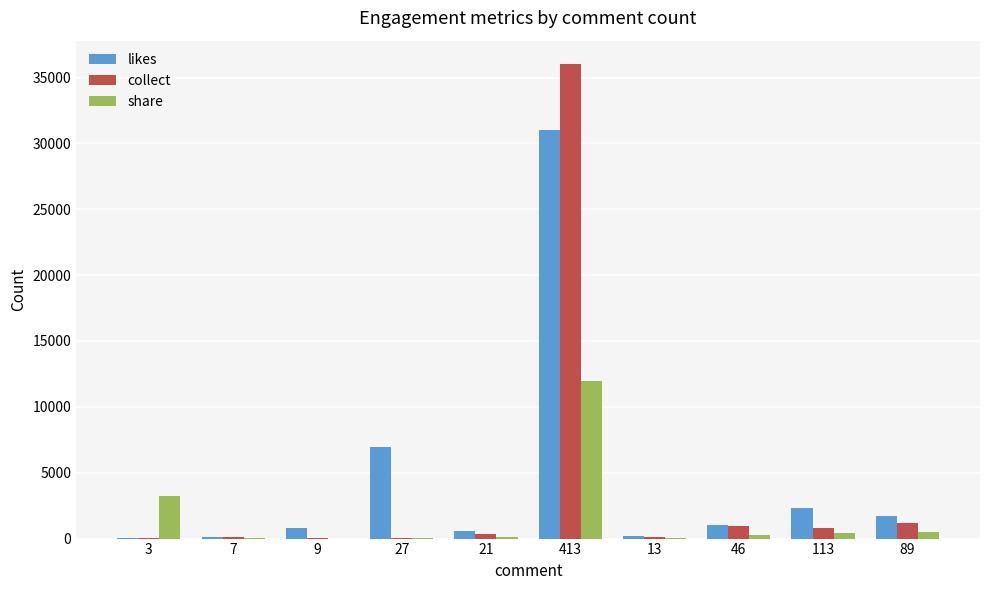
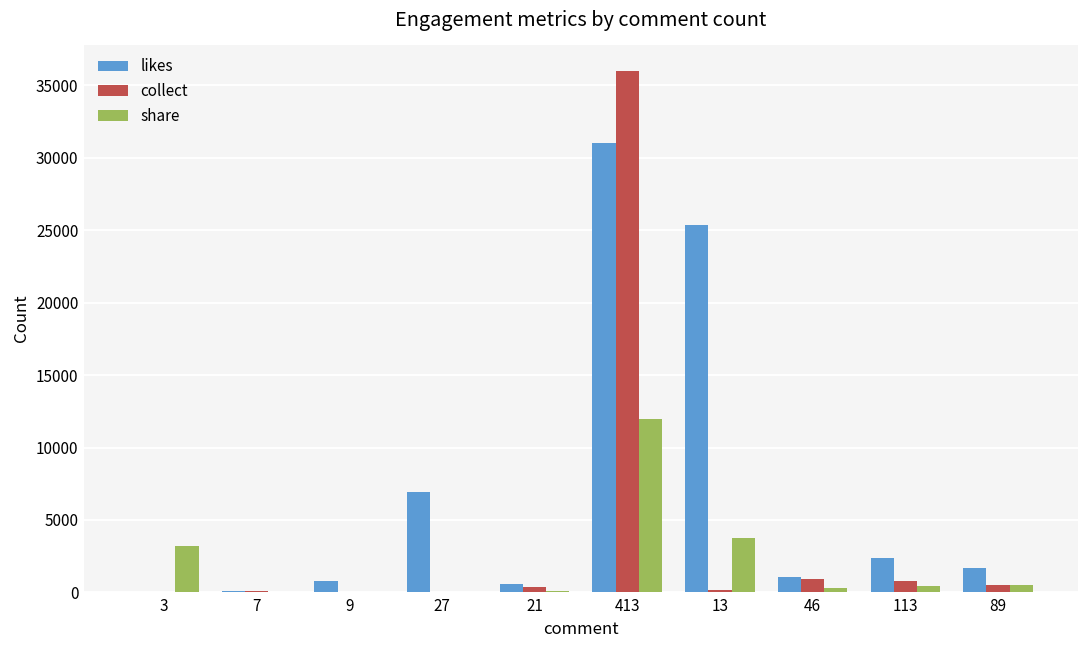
  {
    "likes": {
      "9": 800,
      "27": 6900,
      "21": 600,
      "413": 31000,
-     "13": 200,
+     "13": 25300,
      "46": 1100,
      "113": 2400,
      "89": 1700
    },
    "collect": {
      "21": 400,
      "413": 36000,
      "46": 1000,
      "113": 800,
-     "89": 1100
+     "89": 500
    },
    "share": {
      "3": 3200,
      "413": 12000,
-     "13": 100,
+     "13": 3800,
      "46": 300,
      "113": 400,
      "89": 500
    }
  }
